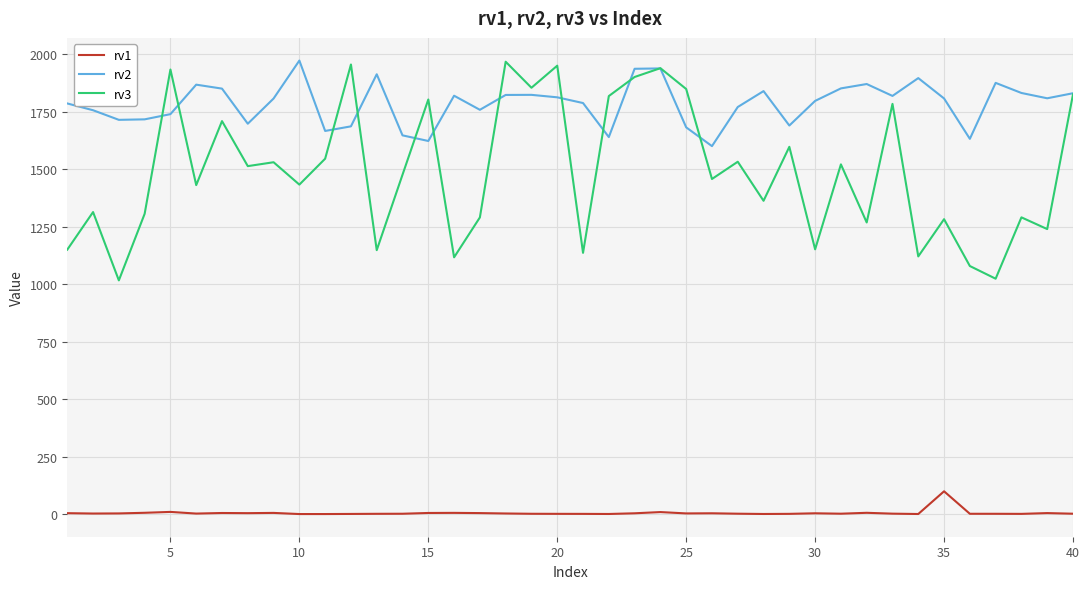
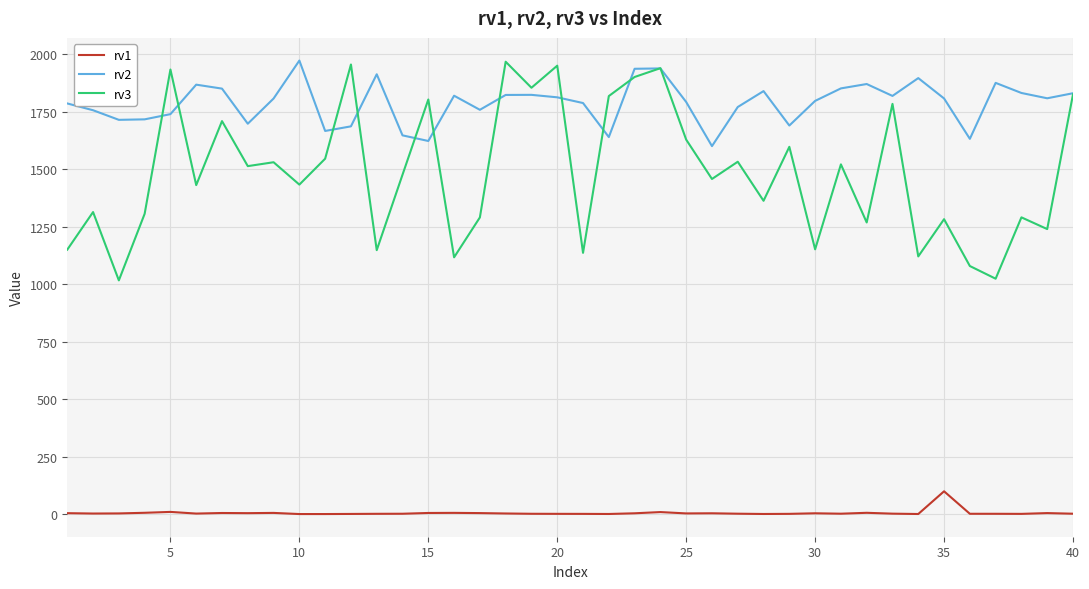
  {
    "rv1": {
      "5": 10,
      "10": 0,
      "15": 0,
      "20": 0,
      "25": 0,
      "30": 0,
      "35": 100,
      "40": 0
    },
    "rv2": {
      "5": 1740,
      "10": 1970,
      "15": 1620,
      "20": 1810,
-     "25": 1680,
+     "25": 1790,
      "30": 1800,
      "35": 1810
    },
    "rv3": {
      "5": 1930,
      "10": 1430,
      "15": 1800,
      "20": 1950,
-     "25": 1850,
+     "25": 1630,
      "30": 1150,
      "35": 1280
    }
  }
